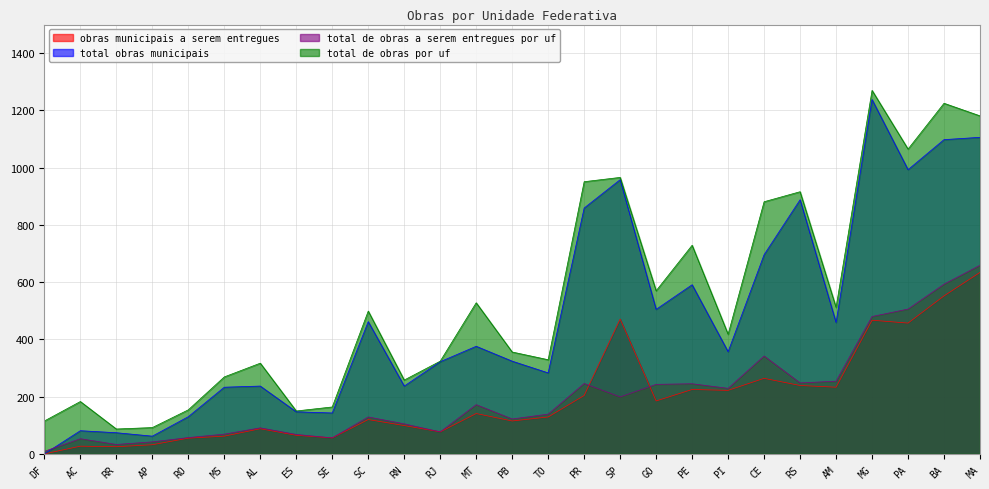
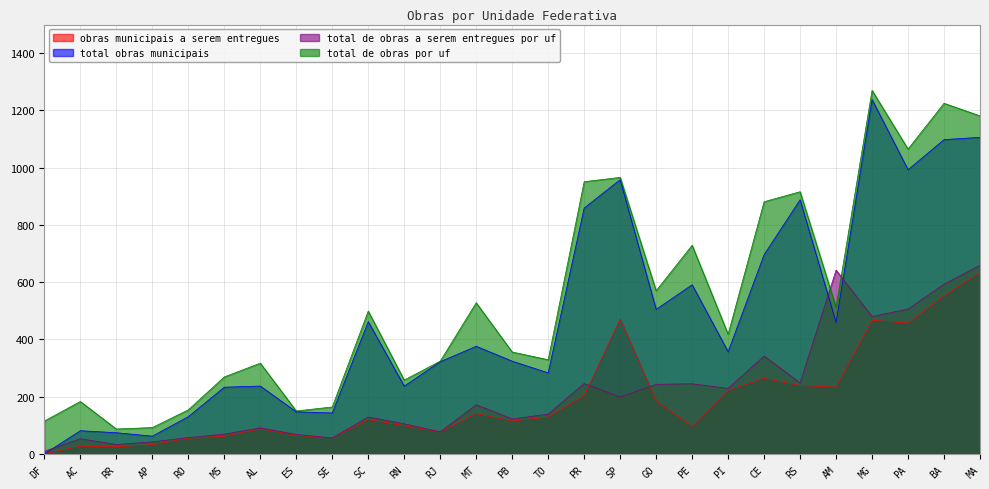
  {
    "obras municipais a serem entregues": {
      "AC": 30,
      "AP": 30,
      "SC": 120,
      "MT": 140,
      "TO": 130,
      "PR": 200,
      "SP": 470,
      "GO": 190,
-     "PE": 230,
+     "PE": 100,
      "CE": 260,
      "RS": 240,
      "AM": 230,
      "MG": 470,
      "PA": 460,
      "BA": 550,
      "MA": 630
    },
    "total obras municipais": {
      "AC": 80,
      "RR": 70,
      "AP": 60,
      "RO": 130,
      "MS": 230,
      "AL": 240,
      "SE": 140,
      "SC": 460,
      "RN": 240,
      "MT": 380,
      "PB": 320,
      "TO": 280,
      "PR": 860,
      "GO": 510,
      "PE": 590,
      "PI": 360,
      "CE": 700,
      "RS": 890,
      "AM": 460,
      "MG": 1240,
      "PA": 990,
      "BA": 1100,
      "MA": 1110
    },
    "total de obras a serem entregues por uf": {
      "DF": 10,
      "AC": 50,
      "AP": 40,
      "SC": 130,
      "MT": 170,
      "TO": 140,
      "PR": 250,
      "SP": 200,
      "GO": 240,
      "PE": 250,
      "CE": 340,
      "RS": 250,
-     "AM": 250,
+     "AM": 640,
      "MG": 480,
      "PA": 510,
      "BA": 590,
      "MA": 660
    },
    "total de obras por uf": {
      "DF": 120,
      "AC": 180,
      "RR": 90,
      "AP": 90,
      "RO": 150,
      "MS": 270,
      "AL": 320,
      "SE": 160,
      "SC": 500,
      "RN": 260,
      "MT": 530,
      "PB": 360,
      "TO": 330,
      "PR": 950,
      "GO": 570,
      "PE": 730,
      "PI": 420,
      "CE": 880,
      "RS": 920,
      "AM": 510,
      "MG": 1270,
      "PA": 1070,
      "BA": 1230,
      "MA": 1180
    }
  }
